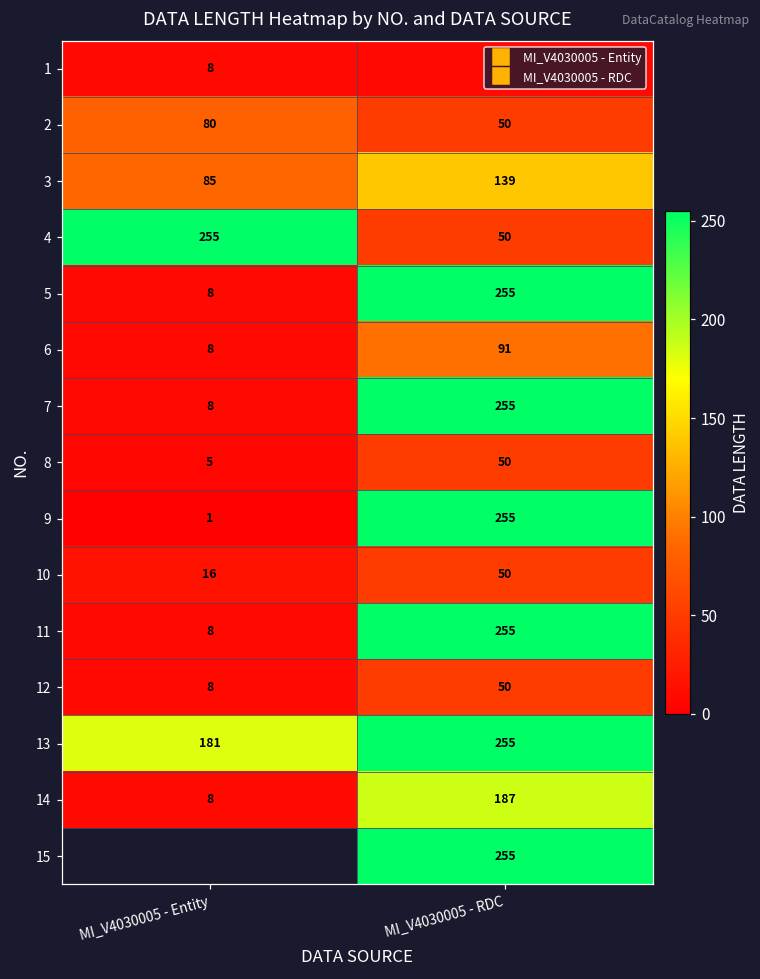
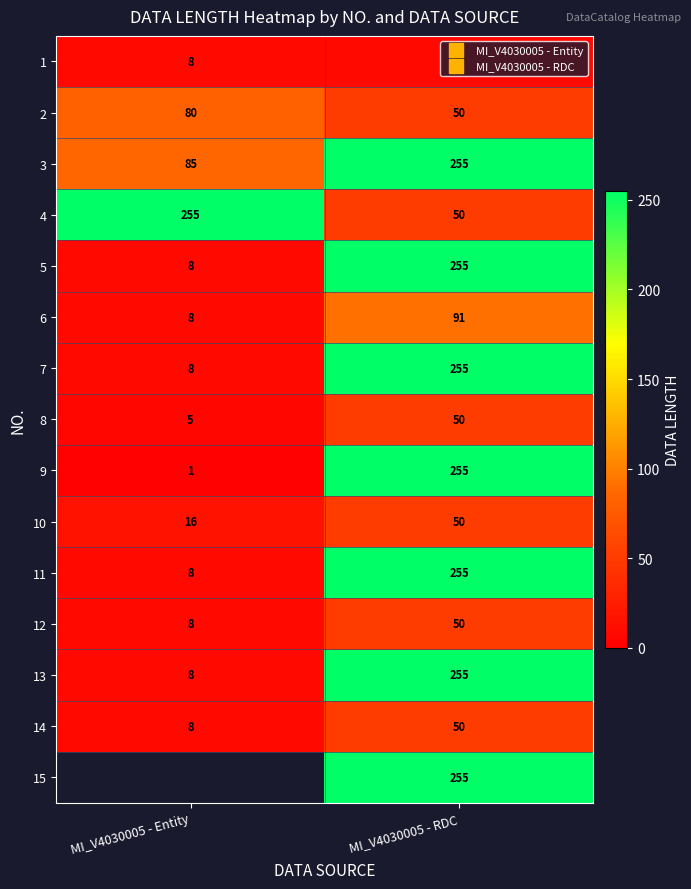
  {
    "1": {
      "MI_V4030005 - Entity": 8
    },
    "2": {
      "MI_V4030005 - Entity": 80,
      "MI_V4030005 - RDC": 50
    },
    "3": {
      "MI_V4030005 - Entity": 85,
-     "MI_V4030005 - RDC": 139
+     "MI_V4030005 - RDC": 255
    },
    "4": {
      "MI_V4030005 - Entity": 255,
      "MI_V4030005 - RDC": 50
    },
    "5": {
      "MI_V4030005 - Entity": 8,
      "MI_V4030005 - RDC": 255
    },
    "6": {
      "MI_V4030005 - Entity": 8,
      "MI_V4030005 - RDC": 91
    },
    "7": {
      "MI_V4030005 - Entity": 8,
      "MI_V4030005 - RDC": 255
    },
    "8": {
      "MI_V4030005 - Entity": 5,
      "MI_V4030005 - RDC": 50
    },
    "9": {
      "MI_V4030005 - Entity": 1,
      "MI_V4030005 - RDC": 255
    },
    "10": {
      "MI_V4030005 - Entity": 16,
      "MI_V4030005 - RDC": 50
    },
    "11": {
      "MI_V4030005 - Entity": 8,
      "MI_V4030005 - RDC": 255
    },
    "12": {
      "MI_V4030005 - Entity": 8,
      "MI_V4030005 - RDC": 50
    },
    "13": {
-     "MI_V4030005 - Entity": 181,
+     "MI_V4030005 - Entity": 8,
      "MI_V4030005 - RDC": 255
    },
    "14": {
      "MI_V4030005 - Entity": 8,
-     "MI_V4030005 - RDC": 187
+     "MI_V4030005 - RDC": 50
    },
    "15": {
      "MI_V4030005 - RDC": 255
    }
  }
